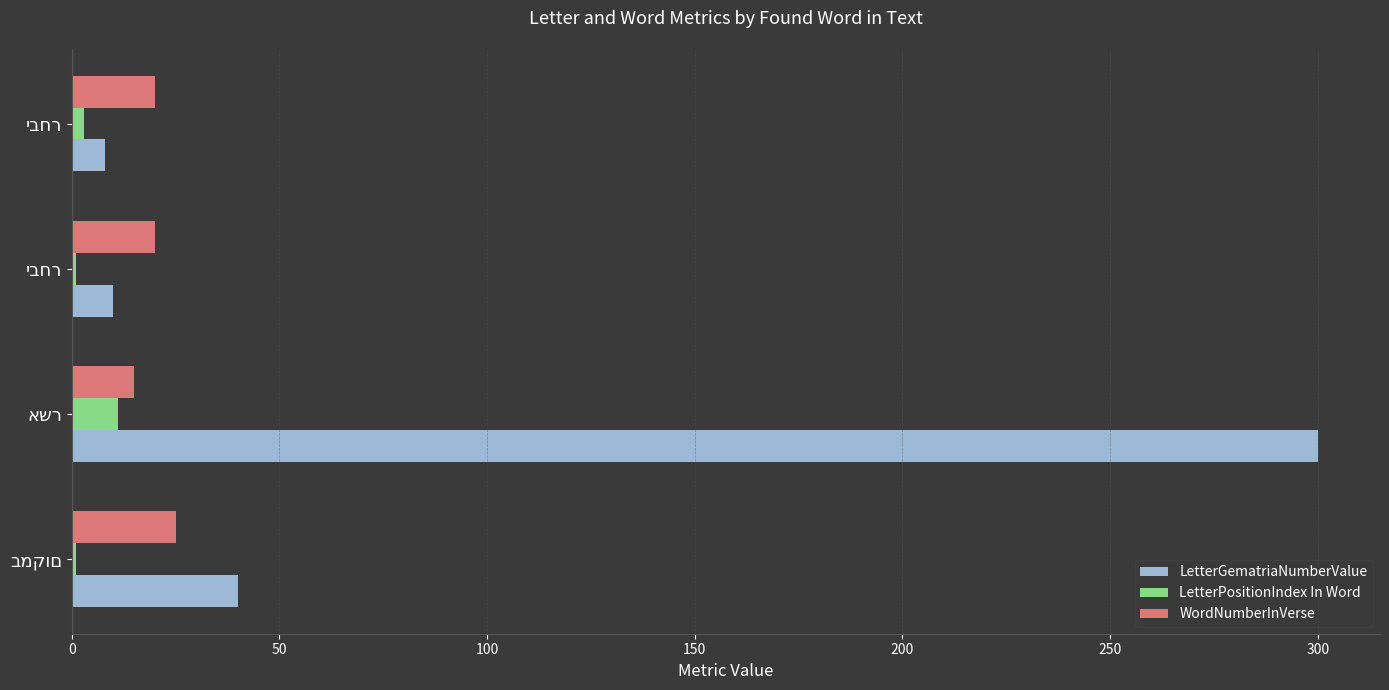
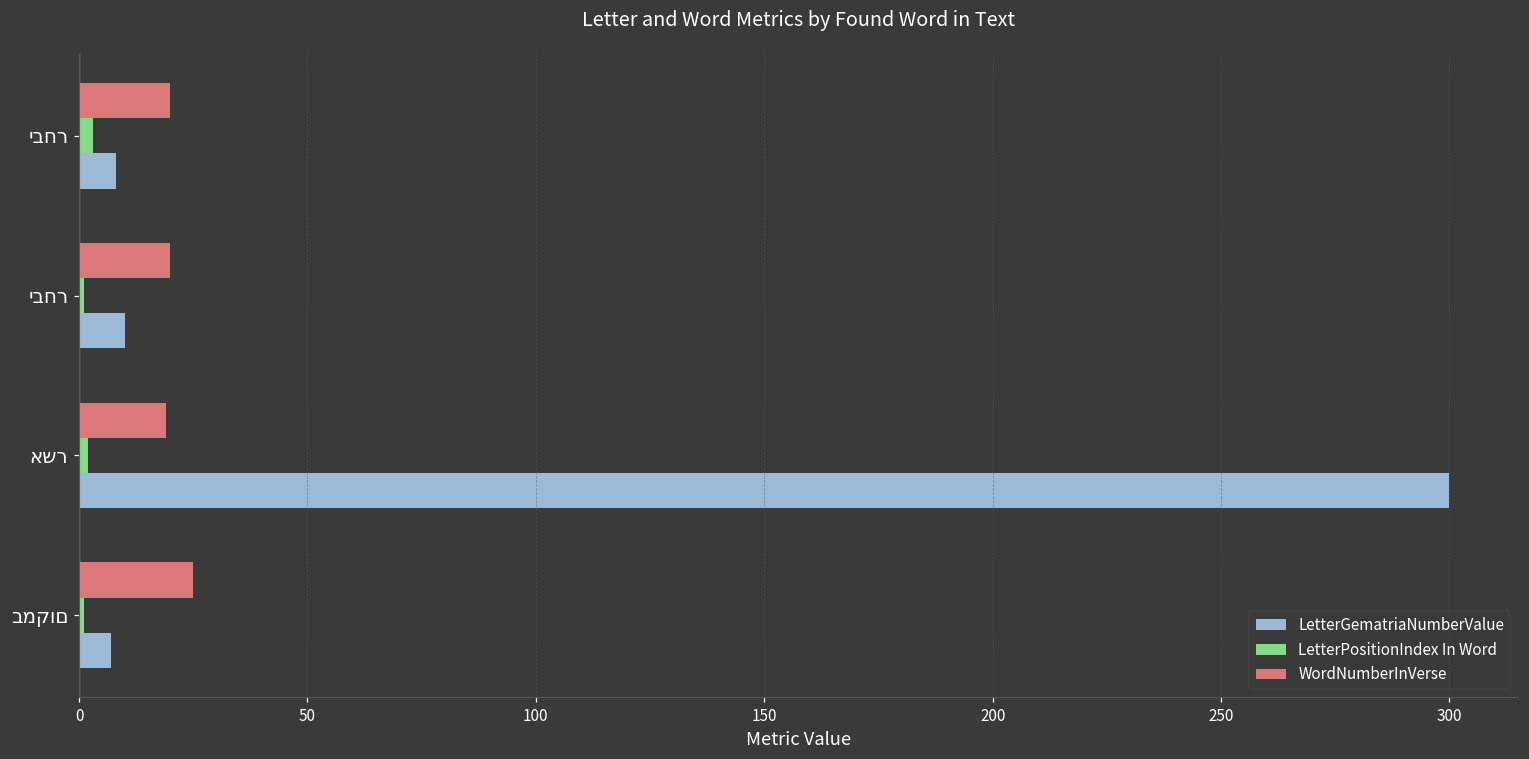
  {
    "LetterGematriaNumberValue": {
      "אשר": 300,
-     "במקום": 40
+     "במקום": 7
    },
    "LetterPositionIndex In Word": {
-     "אשר": 11,
+     "אשר": 2,
      "במקום": 1
    },
    "WordNumberInVerse": {
-     "אשר": 15,
+     "אשר": 19,
      "במקום": 25
    }
  }
